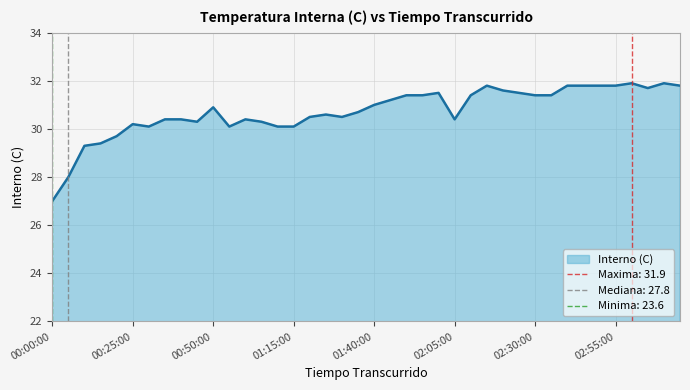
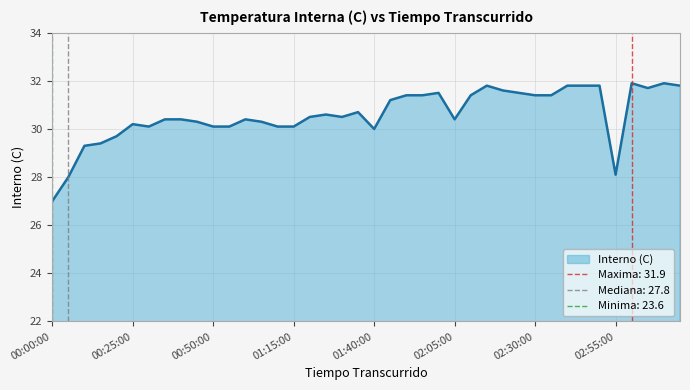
  {
    "00:00:00": 27.0,
    "00:25:00": 30.2,
-   "00:50:00": 30.9,
+   "00:50:00": 30.1,
    "01:15:00": 30.1,
-   "01:40:00": 31,
+   "01:40:00": 30,
    "02:05:00": 30.4,
    "02:30:00": 31.4,
-   "02:55:00": 31.8
+   "02:55:00": 28.1
  }
